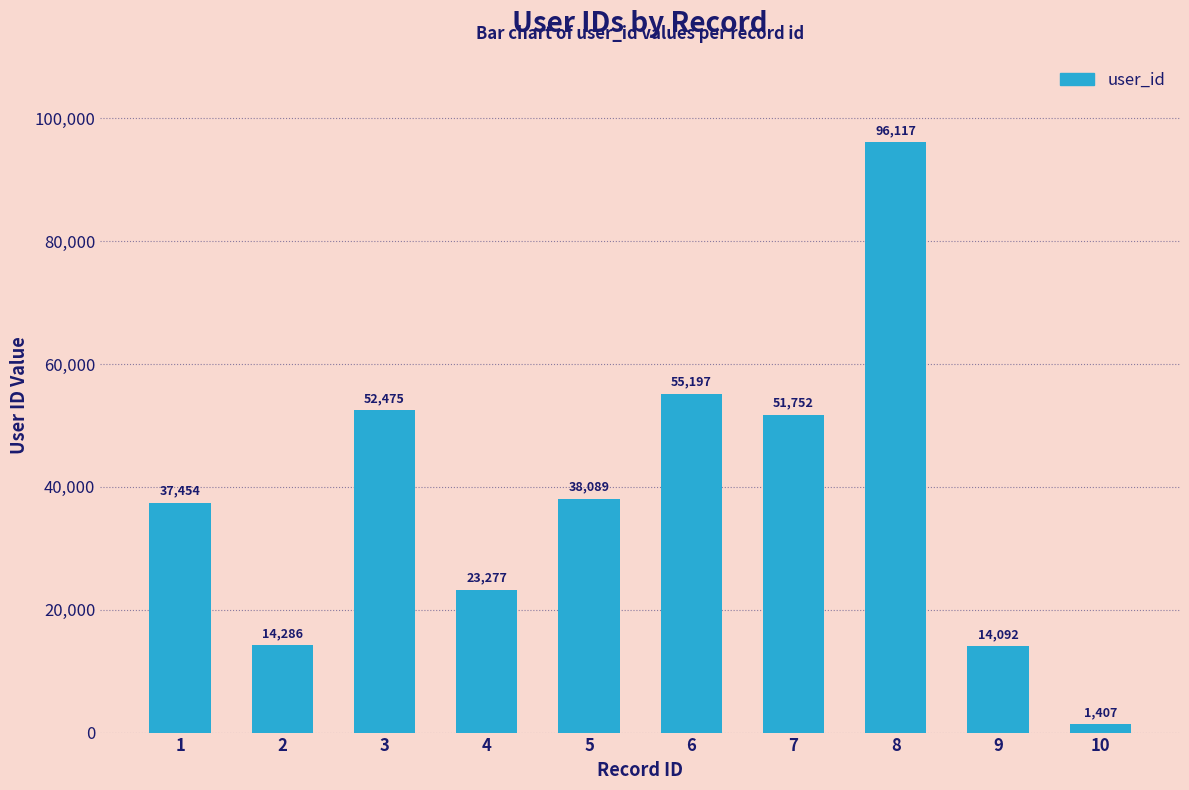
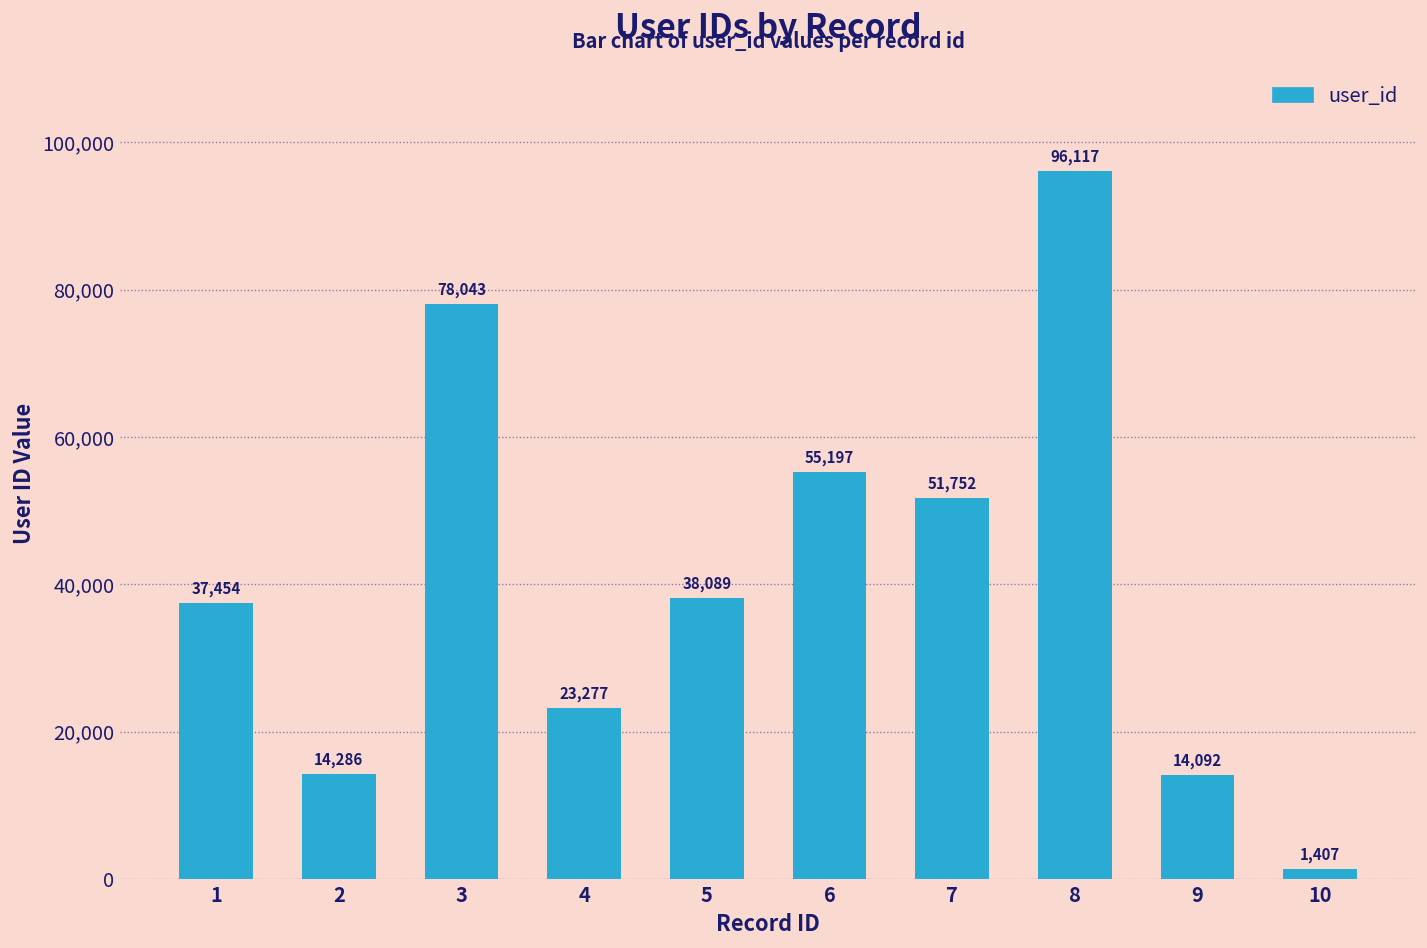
  {
    "1": "37,454",
    "2": "14,286",
-   "3": "52,475",
+   "3": "78,043",
    "4": "23,277",
    "5": "38,089",
    "6": "55,197",
    "7": "51,752",
    "8": "96,117",
    "9": "14,092",
    "10": "1,407"
  }
